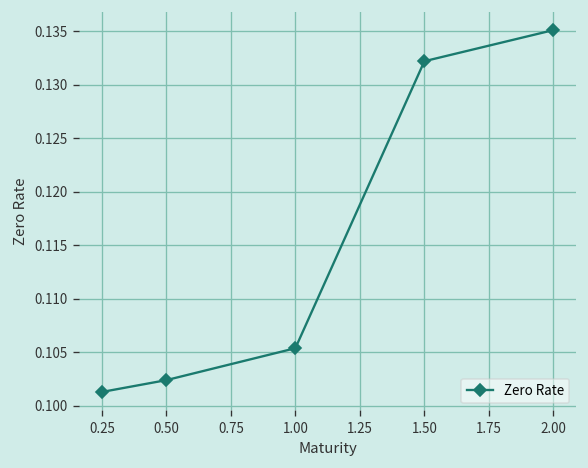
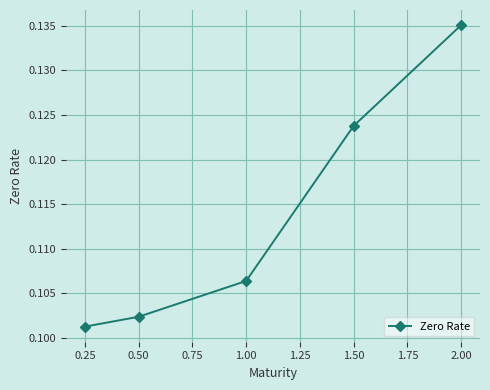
  {
    "0.25": 0.101,
    "0.50": 0.102,
-   "1.00": 0.105,
-   "1.50": 0.132,
+   "1.00": 0.106,
+   "1.50": 0.124,
    "2.00": 0.135
  }
